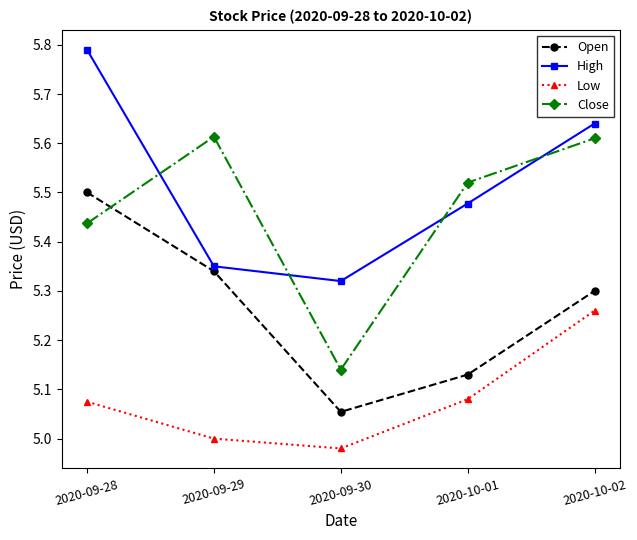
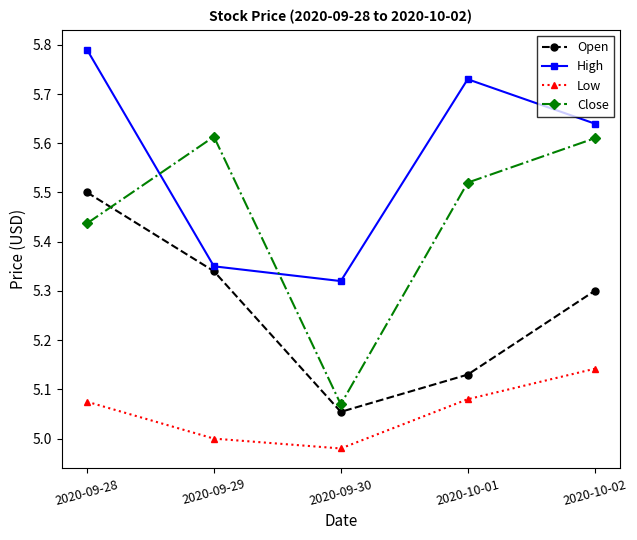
  {
    "Open": {
      "2020-09-28": 5.50,
      "2020-09-29": 5.34,
      "2020-09-30": 5.05,
      "2020-10-01": 5.13,
      "2020-10-02": 5.30
    },
    "High": {
      "2020-09-28": 5.79,
      "2020-09-29": 5.35,
      "2020-09-30": 5.32,
-     "2020-10-01": 5.48,
+     "2020-10-01": 5.73,
      "2020-10-02": 5.64
    },
    "Low": {
      "2020-09-28": 5.07,
      "2020-09-29": 5.00,
      "2020-09-30": 4.98,
      "2020-10-01": 5.08,
-     "2020-10-02": 5.26
+     "2020-10-02": 5.14
    },
    "Close": {
      "2020-09-28": 5.44,
      "2020-09-29": 5.61,
-     "2020-09-30": 5.14,
+     "2020-09-30": 5.07,
      "2020-10-01": 5.52,
      "2020-10-02": 5.61
    }
  }
